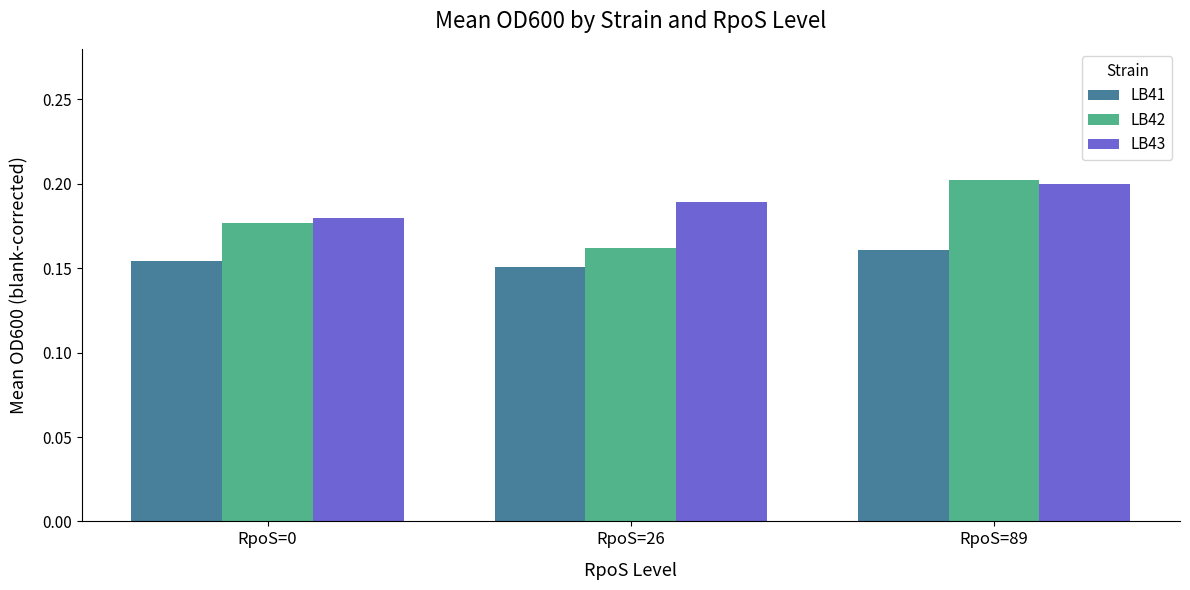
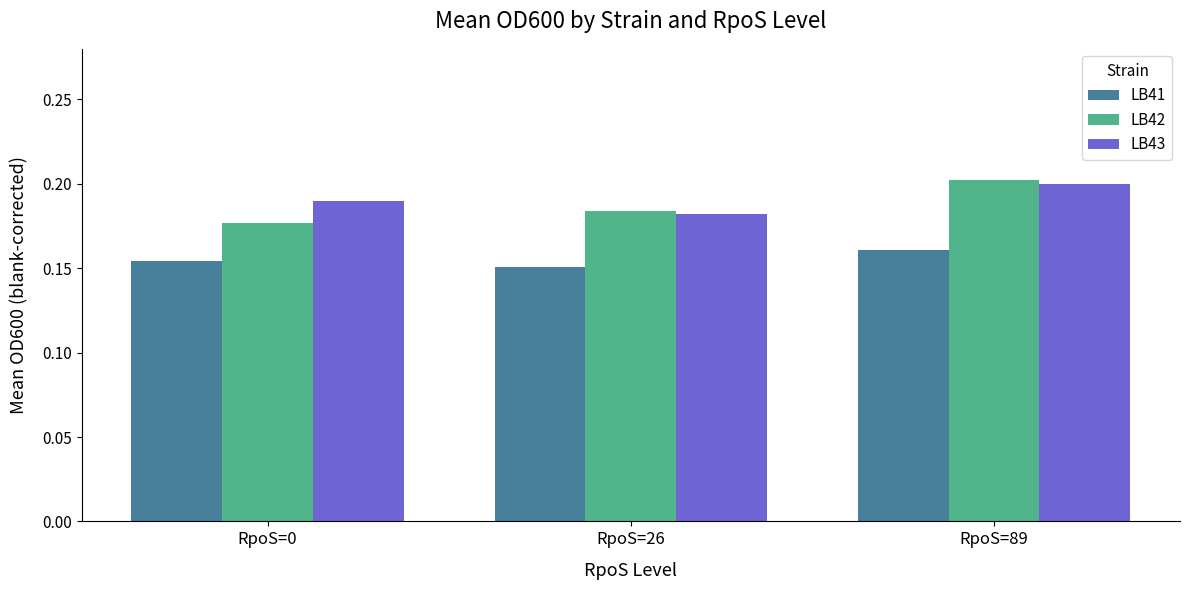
  {
    "LB41": {
      "RpoS=0": 0.154,
      "RpoS=26": 0.151,
      "RpoS=89": 0.161
    },
    "LB42": {
      "RpoS=0": 0.177,
-     "RpoS=26": 0.162,
+     "RpoS=26": 0.184,
      "RpoS=89": 0.202
    },
    "LB43": {
-     "RpoS=0": 0.18,
-     "RpoS=26": 0.189,
+     "RpoS=0": 0.19,
+     "RpoS=26": 0.182,
      "RpoS=89": 0.200
    }
  }
